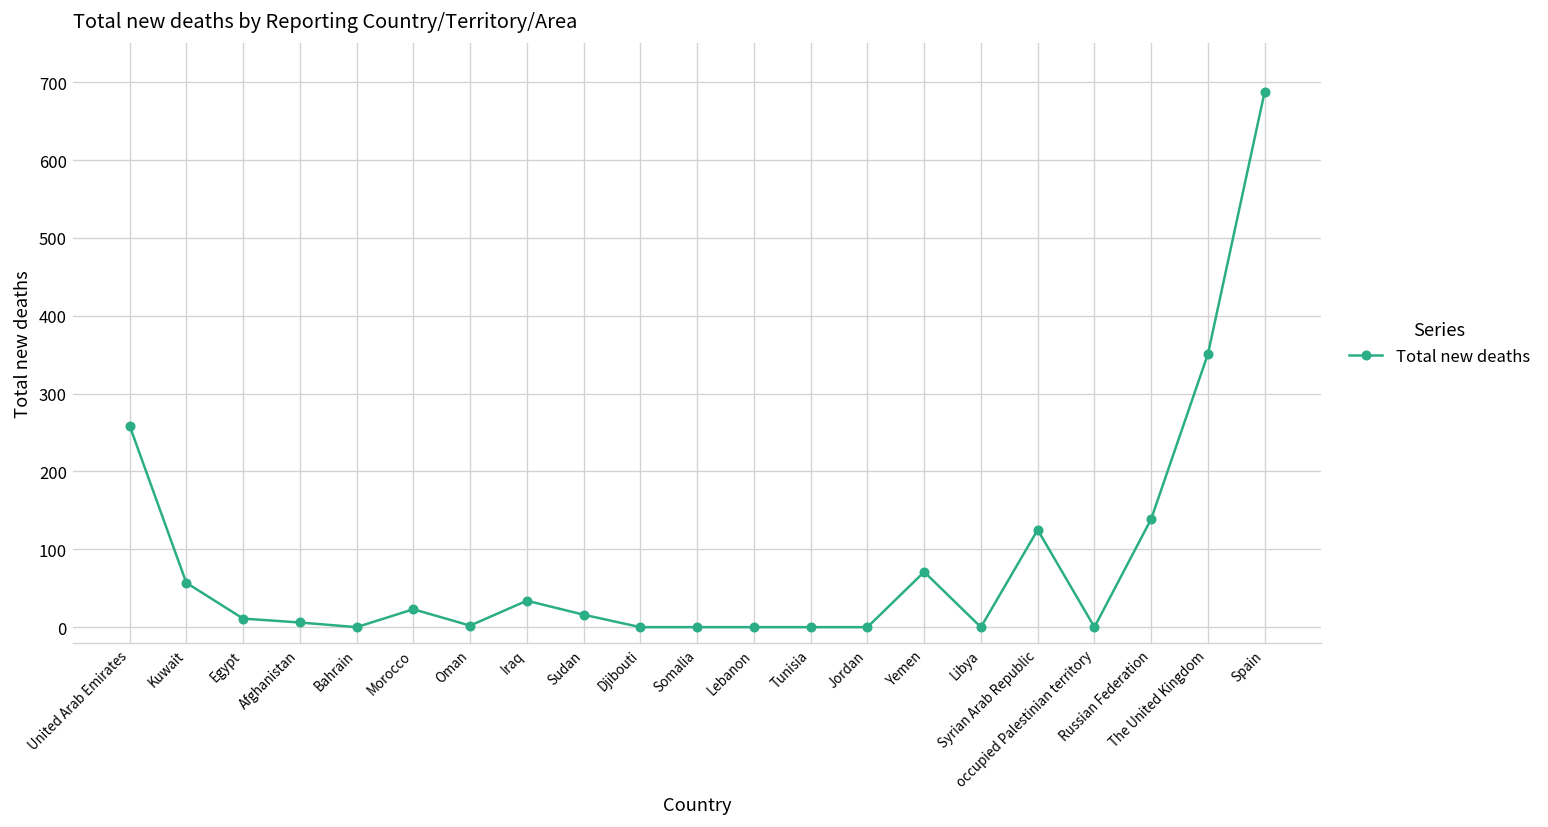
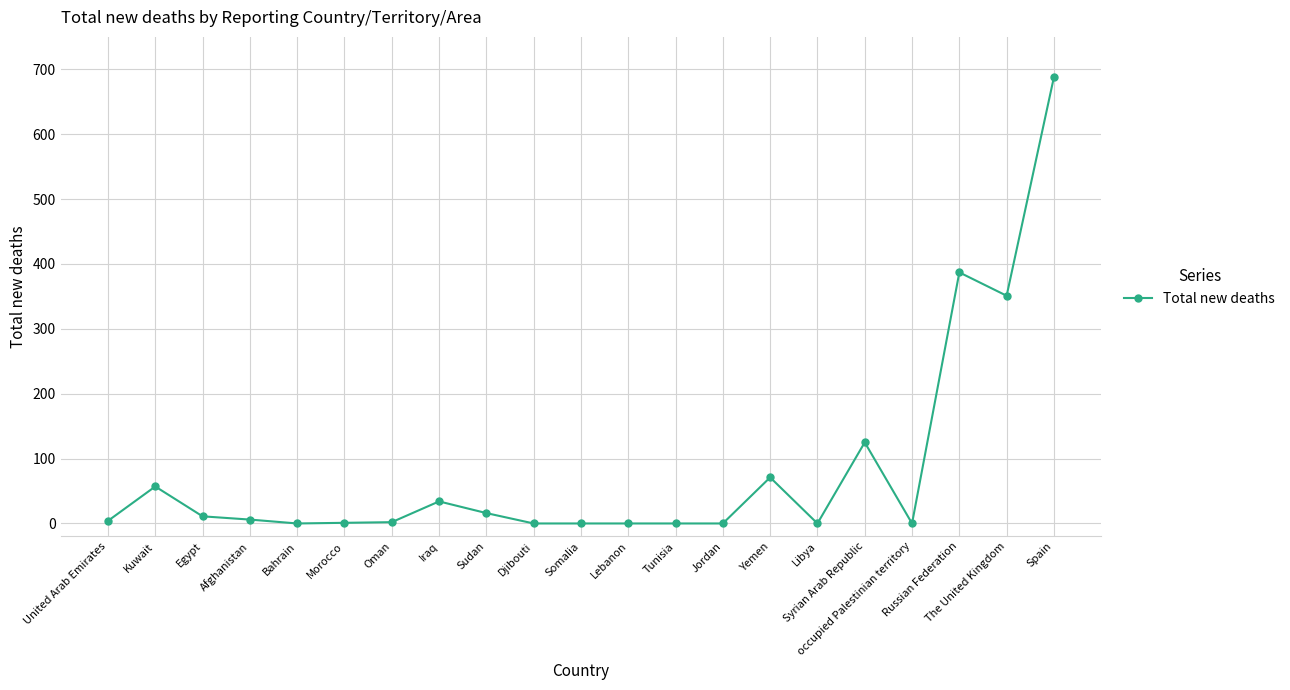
  {
-   "United Arab Emirates": 260,
+   "United Arab Emirates": 0,
    "Kuwait": 60,
    "Egypt": 10,
    "Afghanistan": 10,
    "Bahrain": 0,
-   "Morocco": 20,
+   "Morocco": 0,
    "Oman": 0,
    "Iraq": 30,
    "Sudan": 20,
    "Djibouti": 0,
    "Somalia": 0,
    "Lebanon": 0,
    "Tunisia": 0,
    "Jordan": 0,
    "Yemen": 70,
    "Libya": 0,
    "Syrian Arab Republic": 130,
    "occupied Palestinian territory": 0,
-   "Russian Federation": 140,
+   "Russian Federation": 390,
    "The United Kingdom": 350,
    "Spain": 690
  }
